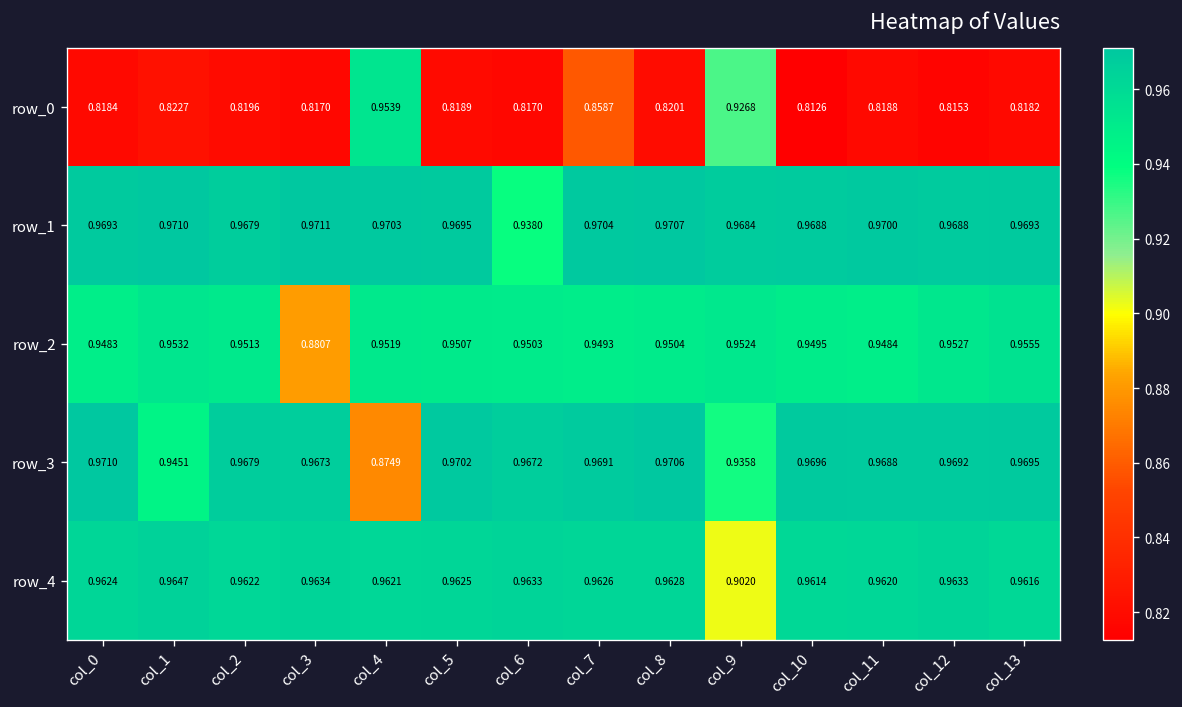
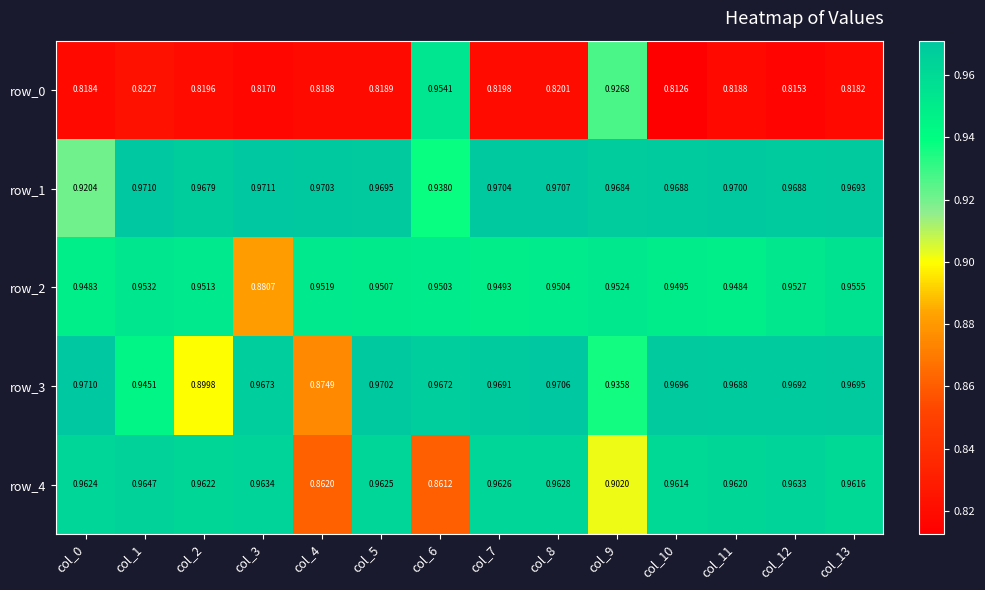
  {
    "row_0": {
      "col_0": 0.8184,
      "col_1": 0.8227,
      "col_2": 0.8196,
      "col_3": 0.8170,
-     "col_4": 0.9539,
+     "col_4": 0.8188,
      "col_5": 0.8189,
-     "col_6": 0.8170,
-     "col_7": 0.8587,
+     "col_6": 0.9541,
+     "col_7": 0.8198,
      "col_8": 0.8201,
      "col_9": 0.9268,
      "col_10": 0.8126,
      "col_11": 0.8188,
      "col_12": 0.8153,
      "col_13": 0.8182
    },
    "row_1": {
-     "col_0": 0.9693,
+     "col_0": 0.9204,
      "col_1": 0.9710,
      "col_2": 0.9679,
      "col_3": 0.9711,
      "col_4": 0.9703,
      "col_5": 0.9695,
      "col_6": 0.9380,
      "col_7": 0.9704,
      "col_8": 0.9707,
      "col_9": 0.9684,
      "col_10": 0.9688,
      "col_11": 0.9700,
      "col_12": 0.9688,
      "col_13": 0.9693
    },
    "row_2": {
      "col_0": 0.9483,
      "col_1": 0.9532,
      "col_2": 0.9513,
      "col_3": 0.8807,
      "col_4": 0.9519,
      "col_5": 0.9507,
      "col_6": 0.9503,
      "col_7": 0.9493,
      "col_8": 0.9504,
      "col_9": 0.9524,
      "col_10": 0.9495,
      "col_11": 0.9484,
      "col_12": 0.9527,
      "col_13": 0.9555
    },
    "row_3": {
      "col_0": 0.9710,
      "col_1": 0.9451,
-     "col_2": 0.9679,
+     "col_2": 0.8998,
      "col_3": 0.9673,
      "col_4": 0.8749,
      "col_5": 0.9702,
      "col_6": 0.9672,
      "col_7": 0.9691,
      "col_8": 0.9706,
      "col_9": 0.9358,
      "col_10": 0.9696,
      "col_11": 0.9688,
      "col_12": 0.9692,
      "col_13": 0.9695
    },
    "row_4": {
      "col_0": 0.9624,
      "col_1": 0.9647,
      "col_2": 0.9622,
      "col_3": 0.9634,
-     "col_4": 0.9621,
+     "col_4": 0.8620,
      "col_5": 0.9625,
-     "col_6": 0.9633,
+     "col_6": 0.8612,
      "col_7": 0.9626,
      "col_8": 0.9628,
      "col_9": 0.9020,
      "col_10": 0.9614,
      "col_11": 0.9620,
      "col_12": 0.9633,
      "col_13": 0.9616
    }
  }
